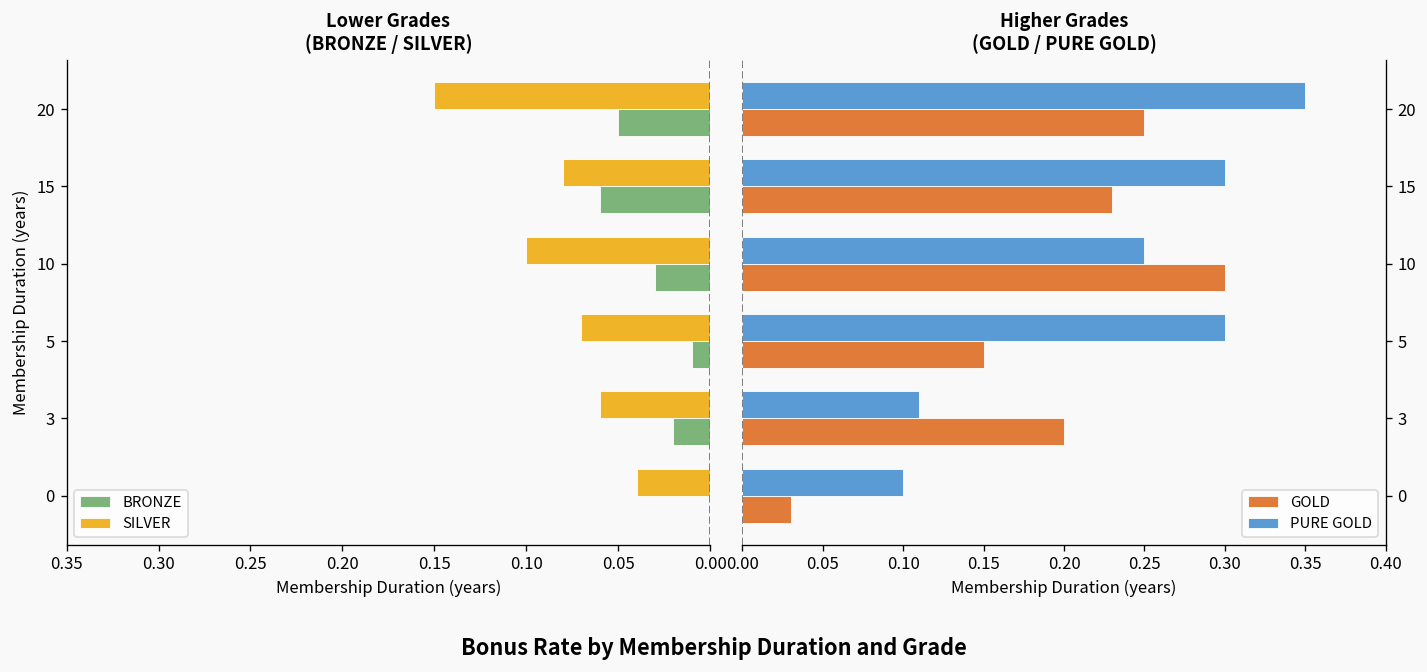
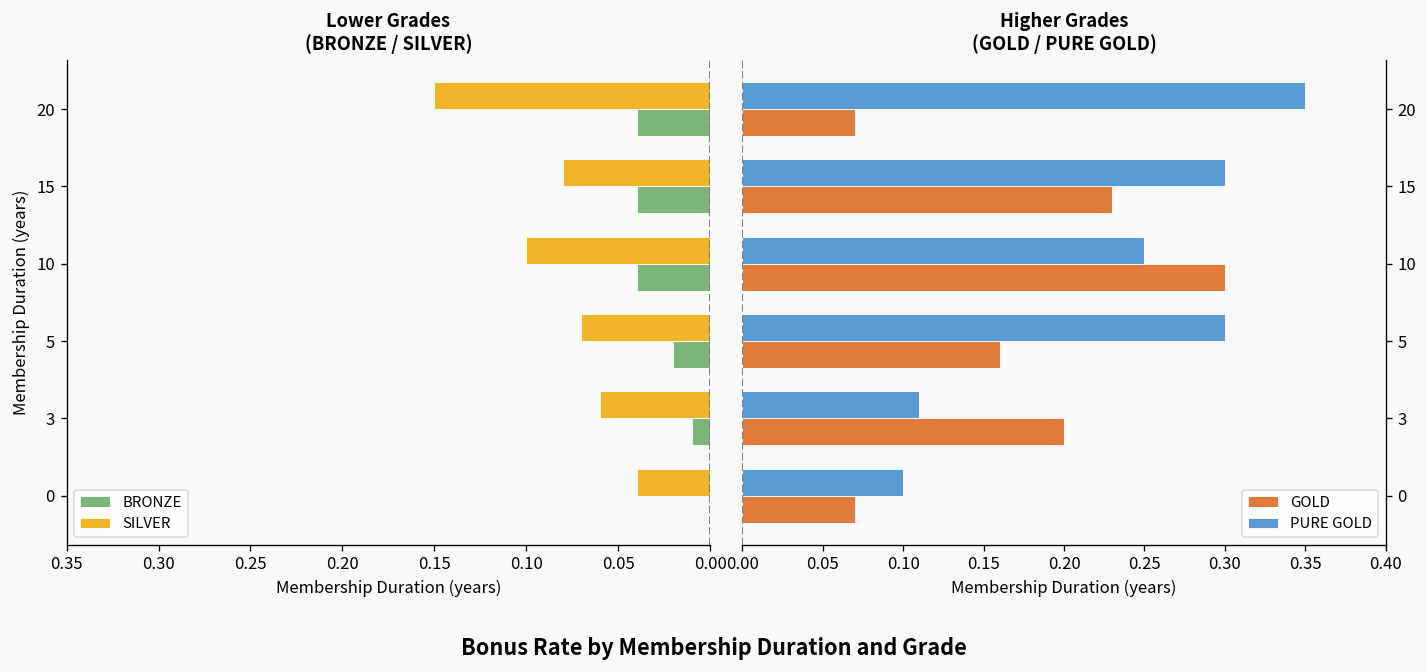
  {
    "Lower Grades (BRONZE / SILVER)": {
      "BRONZE": {
-       "20": 0.05,
-       "15": 0.06,
-       "10": 0.03,
-       "5": 0.01,
-       "3": 0.02,
+       "20": 0.04,
+       "15": 0.04,
+       "10": 0.04,
+       "5": 0.02,
+       "3": 0.01,
        "0": 0.00
      },
      "SILVER": {
        "20": 0.15,
        "15": 0.08,
        "10": 0.10,
        "5": 0.07,
        "3": 0.06,
        "0": 0.04
      }
    },
    "Higher Grades (GOLD / PURE GOLD)": {
      "GOLD": {
-       "20": 0.25,
+       "20": 0.07,
        "15": 0.23,
        "10": 0.30,
-       "5": 0.15,
+       "5": 0.16,
        "3": 0.20,
-       "0": 0.03
+       "0": 0.07
      },
      "PURE GOLD": {
        "20": 0.35,
        "15": 0.30,
        "10": 0.25,
        "5": 0.30,
        "3": 0.11,
        "0": 0.10
      }
    }
  }
